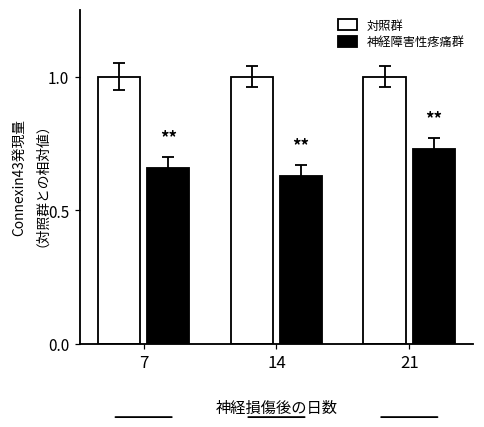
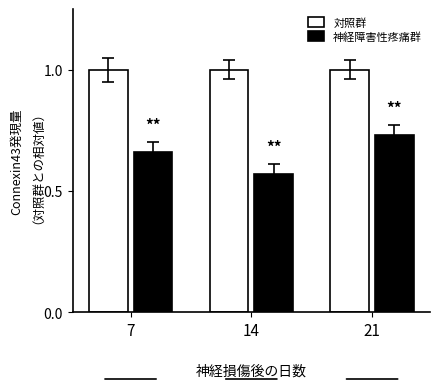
  {
    "対照群": {
      "7": 1.00,
      "14": 1.00,
      "21": 1.00
    },
    "神経障害性疼痛群": {
      "7": 0.66,
-     "14": 0.63,
+     "14": 0.57,
      "21": 0.73
    }
  }
